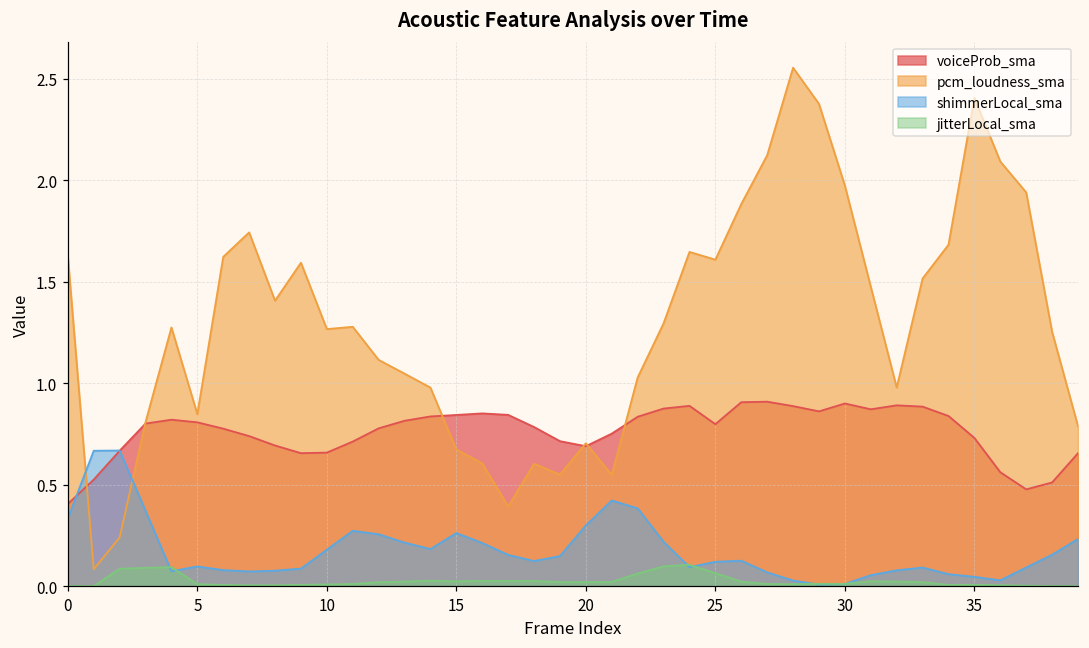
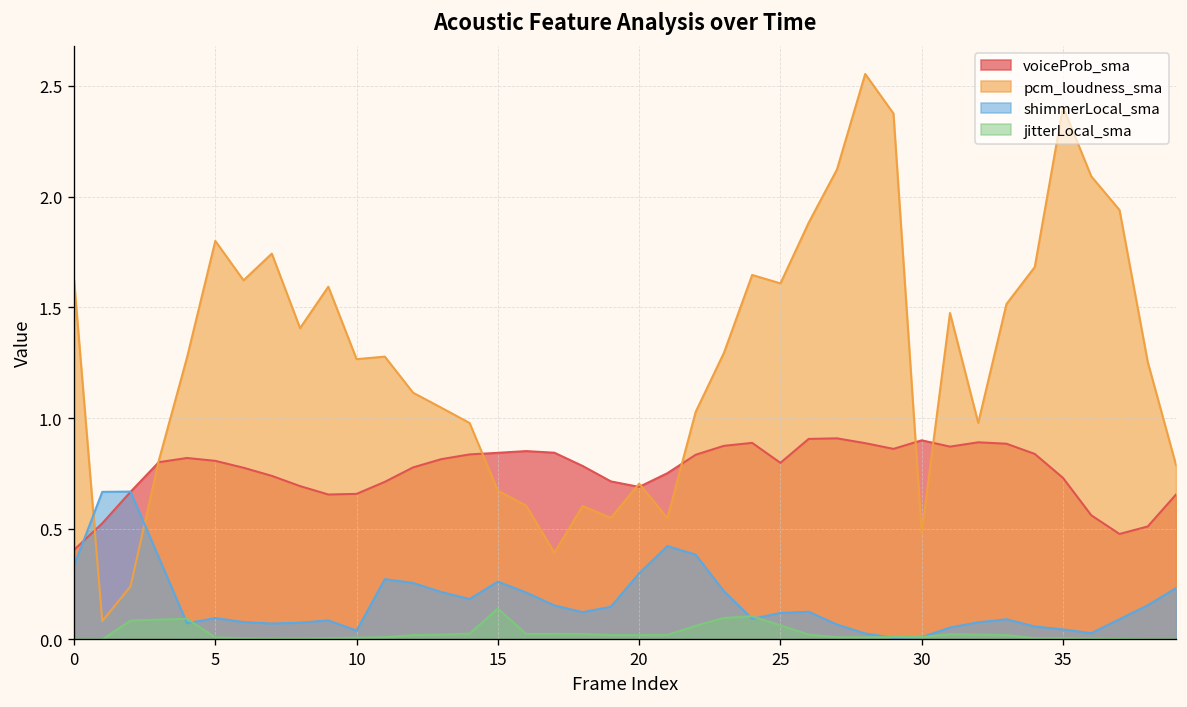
  {
    "voiceProb_sma": {
      "0": 0.40,
      "5": 0.81,
      "10": 0.66,
      "15": 0.84,
      "20": 0.69,
      "25": 0.80,
      "30": 0.90,
      "35": 0.73
    },
    "pcm_loudness_sma": {
      "0": 1.63,
-     "5": 0.85,
+     "5": 1.80,
      "10": 1.27,
      "15": 0.67,
      "20": 0.70,
      "25": 1.61,
-     "30": 1.97
+     "30": 0.48
    },
    "shimmerLocal_sma": {
      "0": 0.33,
      "5": 0.10,
-     "10": 0.18,
+     "10": 0.04,
      "15": 0.26,
      "20": 0.30,
      "25": 0.12,
      "35": 0.05
    },
    "jitterLocal_sma": {
      "0": 0.00,
      "5": 0.01,
      "10": 0.01,
-     "15": 0.02,
+     "15": 0.14,
      "20": 0.02,
      "25": 0.06,
      "35": 0.01
    }
  }
